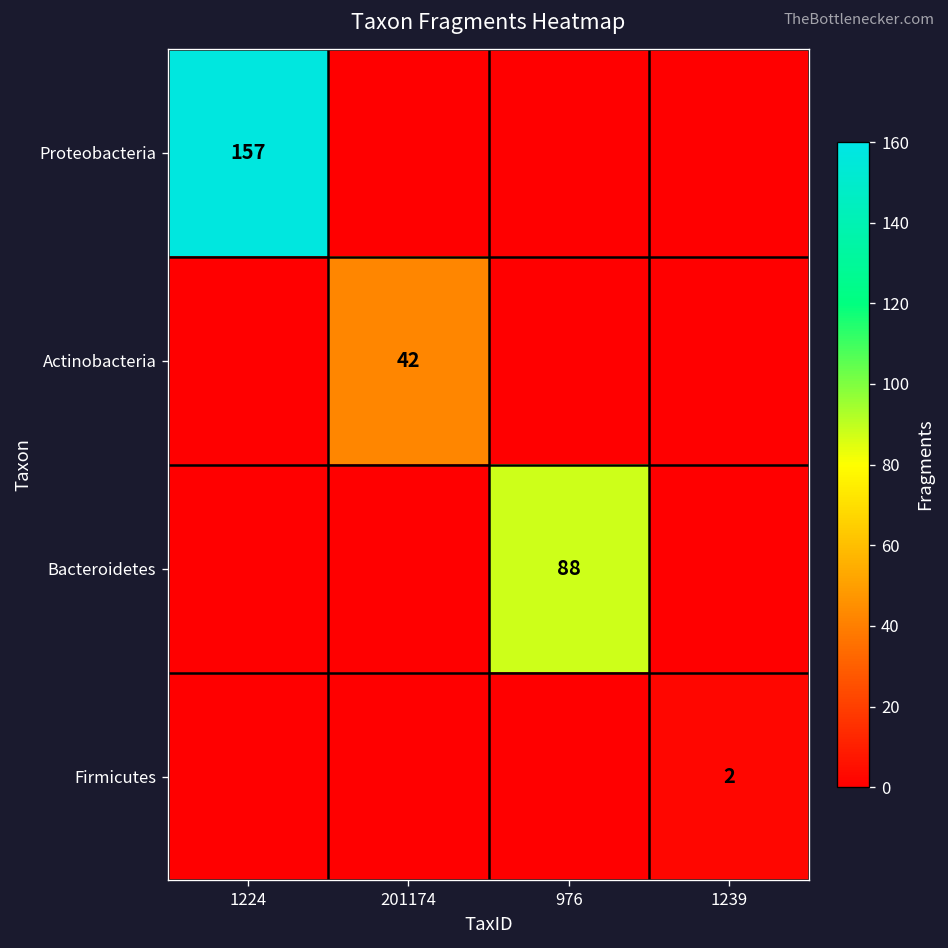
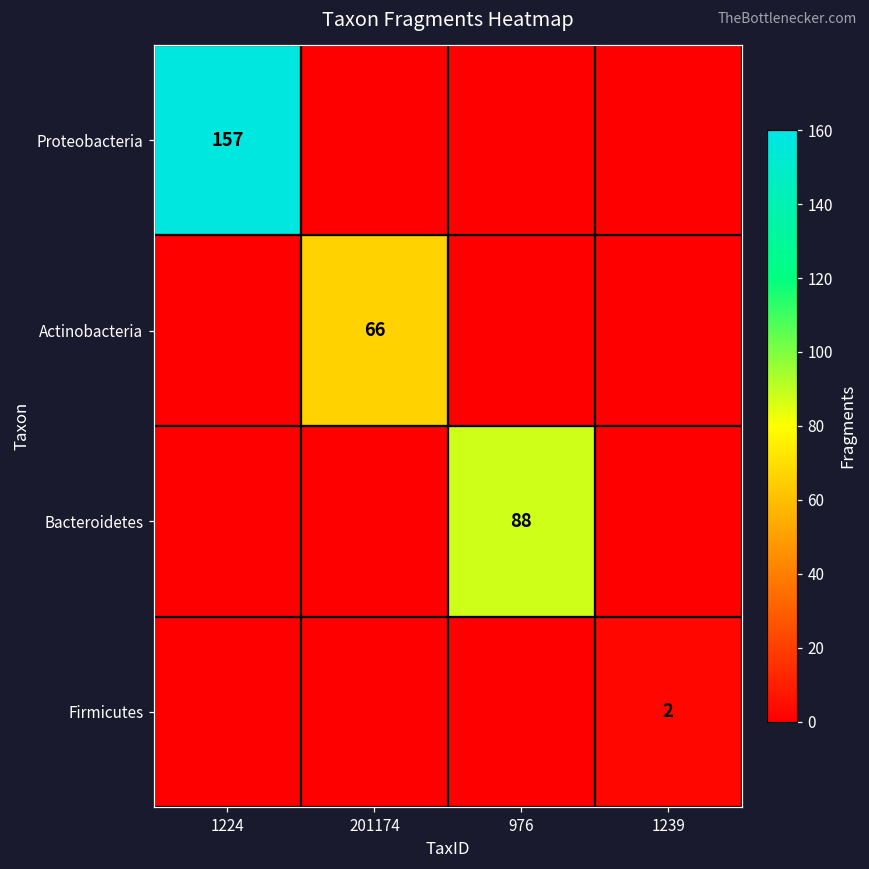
  {
    "Proteobacteria": {
      "1224": 157
    },
    "Actinobacteria": {
-     "201174": 42
+     "201174": 66
    },
    "Bacteroidetes": {
      "976": 88
    },
    "Firmicutes": {
      "1239": 2
    }
  }
